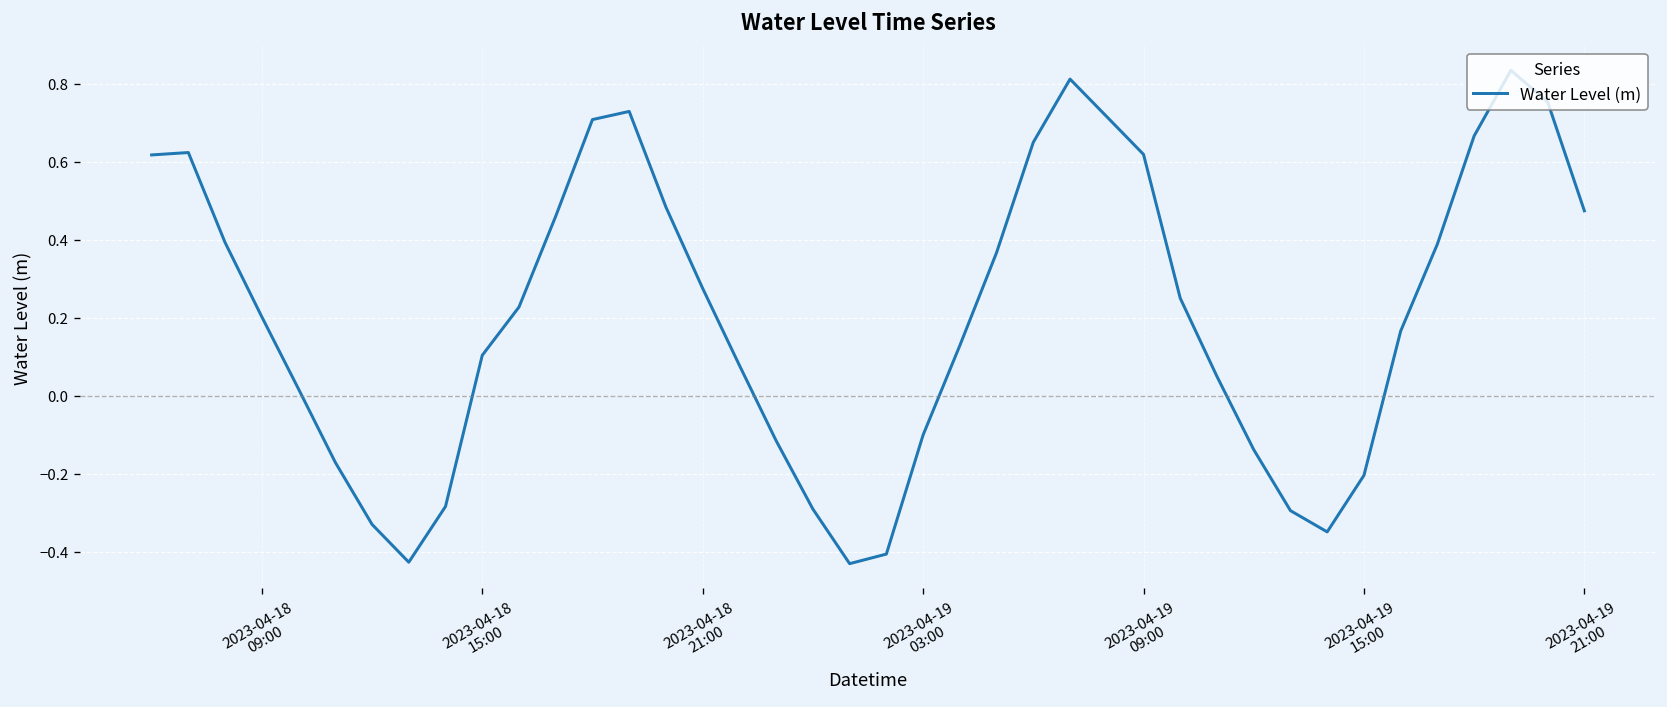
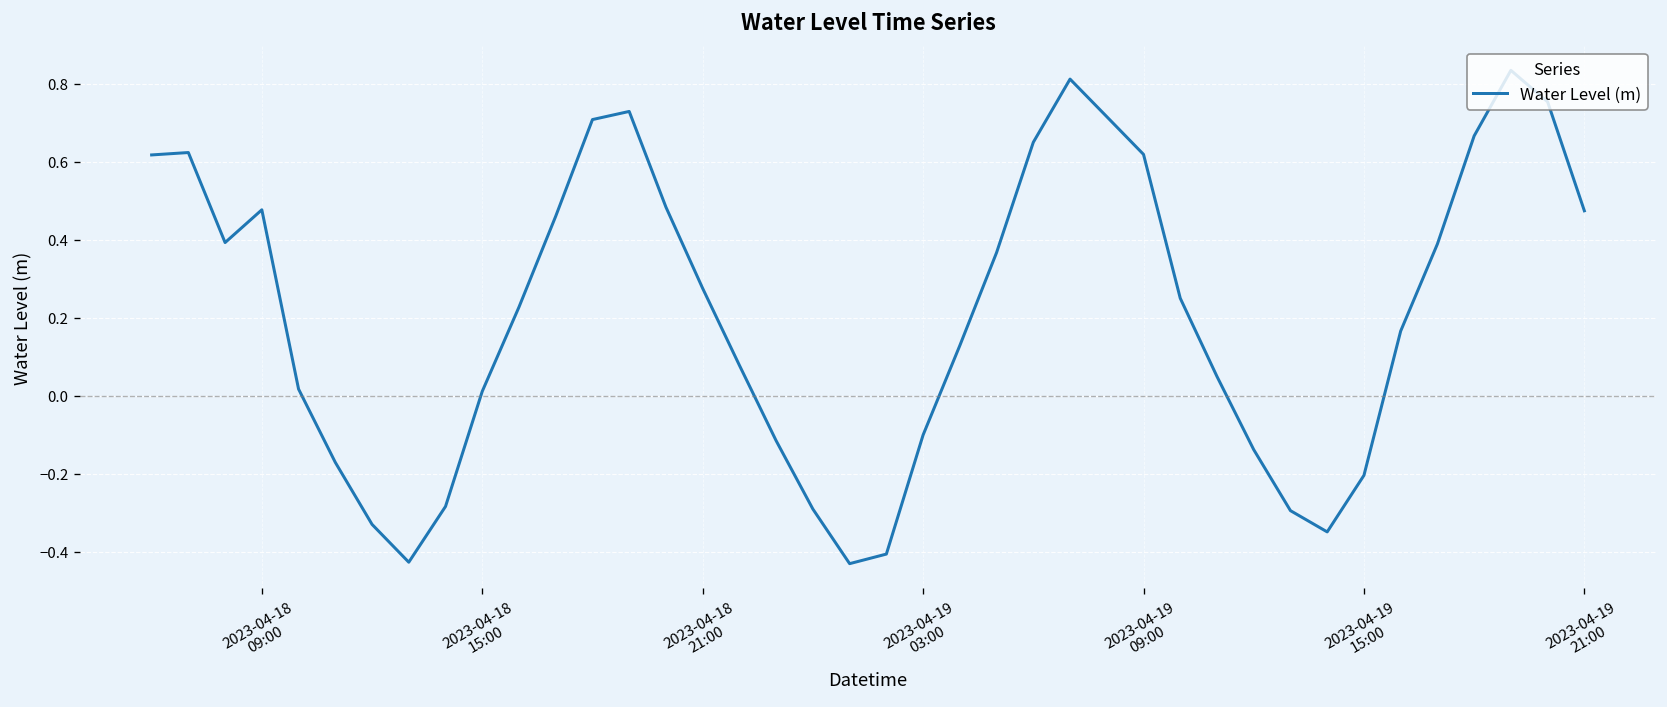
  {
-   "2023-04-18 09:00": 0.20,
-   "2023-04-18 15:00": 0.10,
+   "2023-04-18 09:00": 0.48,
+   "2023-04-18 15:00": 0.01,
    "2023-04-18 21:00": 0.28,
    "2023-04-19 03:00": -0.10,
    "2023-04-19 09:00": 0.62,
    "2023-04-19 15:00": -0.20,
    "2023-04-19 21:00": 0.47
  }
